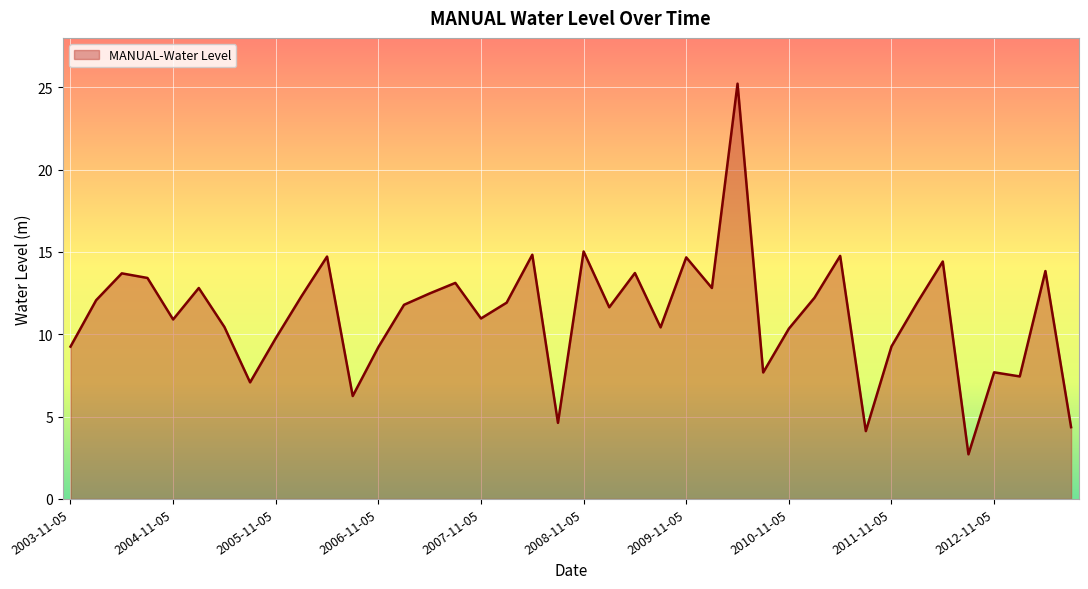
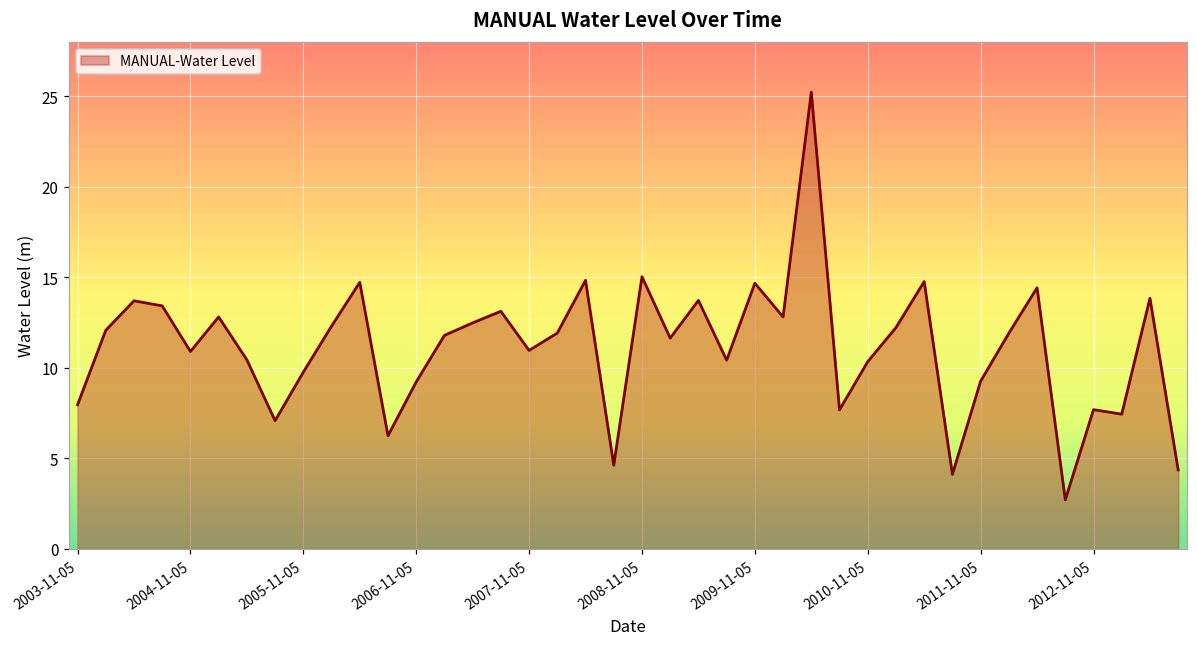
  {
-   "2003-11-05": 9.3,
+   "2003-11-05": 8.0,
    "2004-11-05": 10.9,
    "2005-11-05": 9.8,
    "2006-11-05": 9.2,
    "2007-11-05": 11.0,
    "2008-11-05": 15.0,
    "2009-11-05": 14.7,
    "2010-11-05": 10.3,
    "2011-11-05": 9.3,
    "2012-11-05": 7.7
  }
